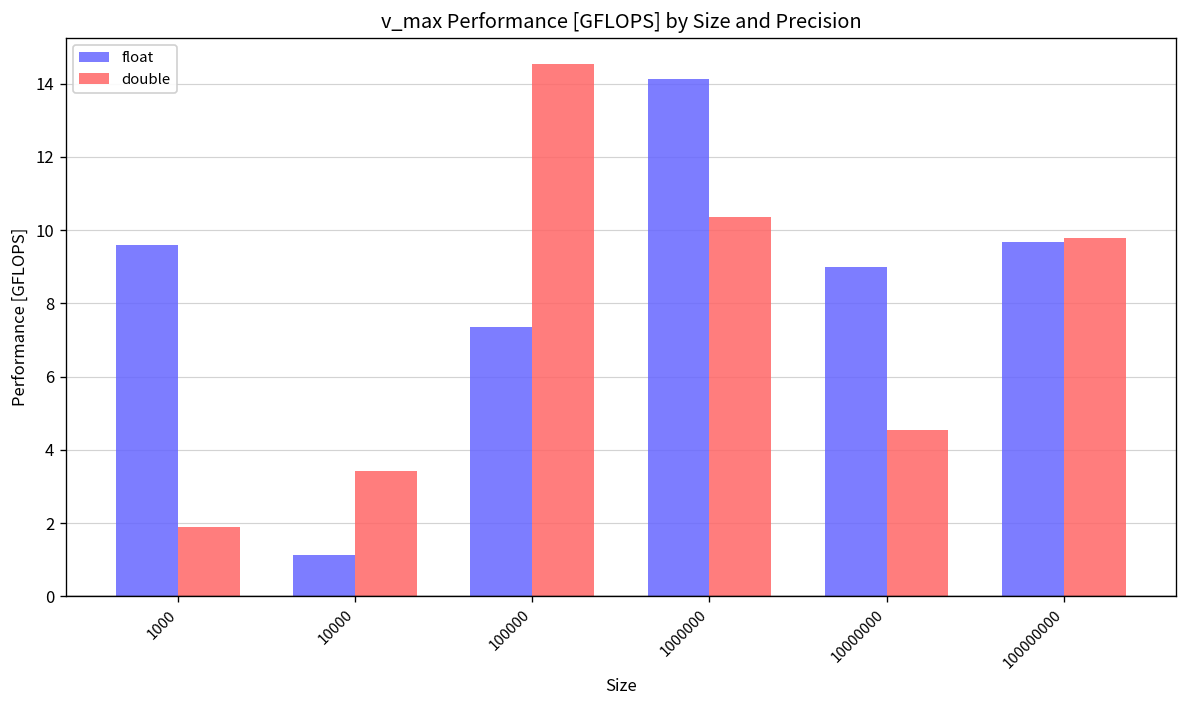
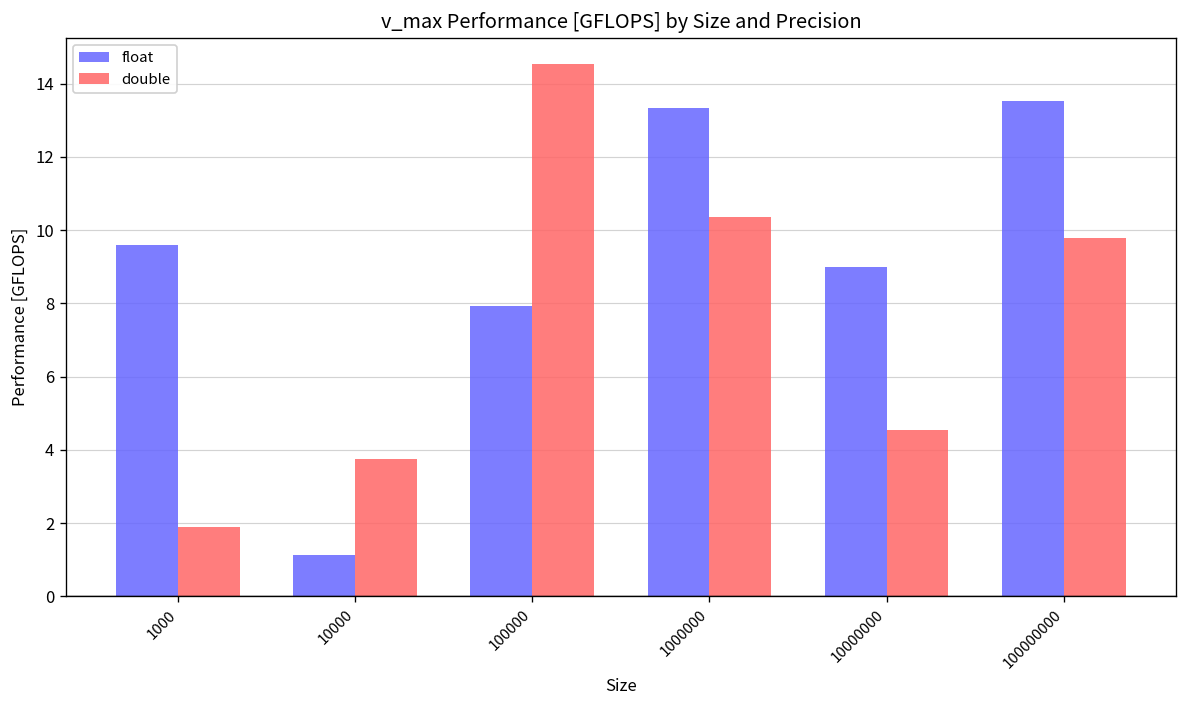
  {
    "float": {
      "1000": 9.6,
      "10000": 1.1,
-     "100000": 7.4,
-     "1000000": 14.1,
+     "100000": 7.9,
+     "1000000": 13.3,
      "10000000": 9.0,
-     "100000000": 9.7
+     "100000000": 13.5
    },
    "double": {
      "1000": 1.9,
-     "10000": 3.4,
+     "10000": 3.8,
      "100000": 14.5,
      "1000000": 10.4,
      "10000000": 4.6,
      "100000000": 9.8
    }
  }
